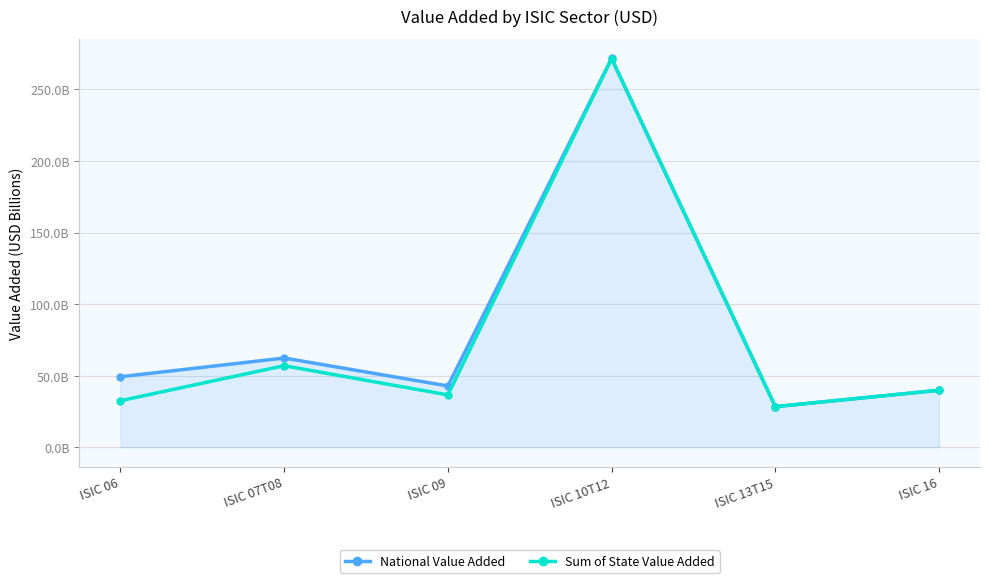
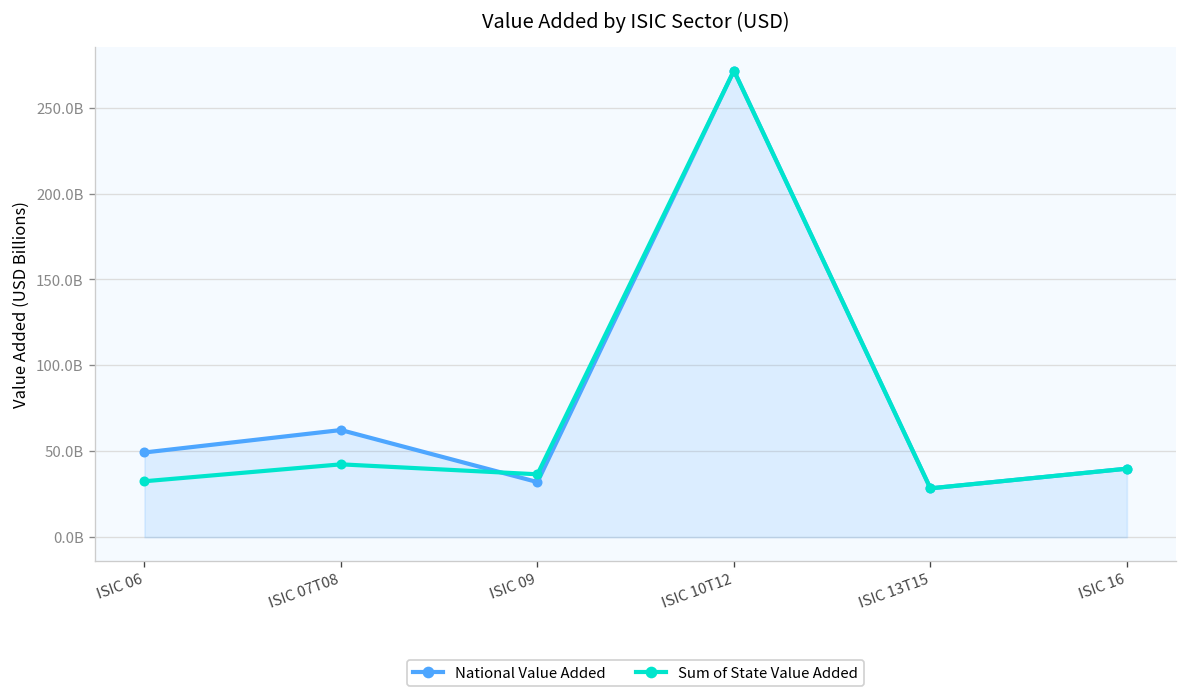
  {
    "National Value Added": {
      "ISIC 06": 49000000000,
      "ISIC 07T08": 62000000000,
-     "ISIC 09": 43000000000
+     "ISIC 09": 32000000000
    },
    "Sum of State Value Added": {
      "ISIC 06": 33000000000,
-     "ISIC 07T08": 57000000000,
+     "ISIC 07T08": 42000000000,
      "ISIC 09": 37000000000
    }
  }
